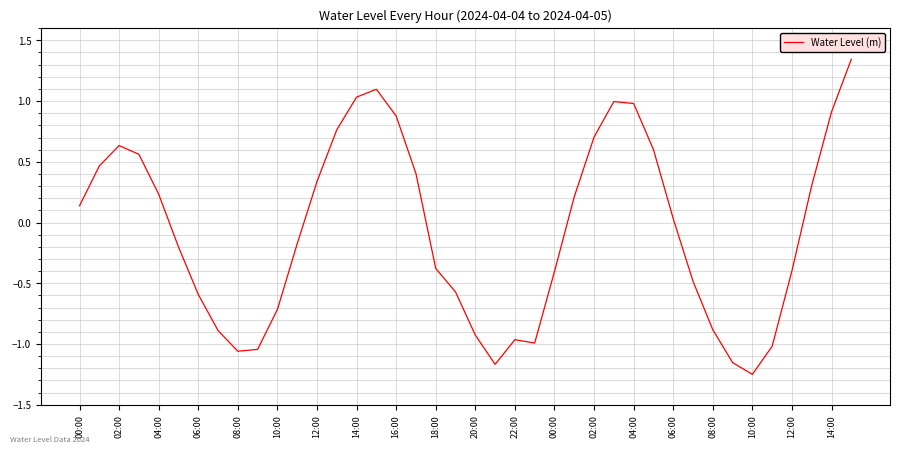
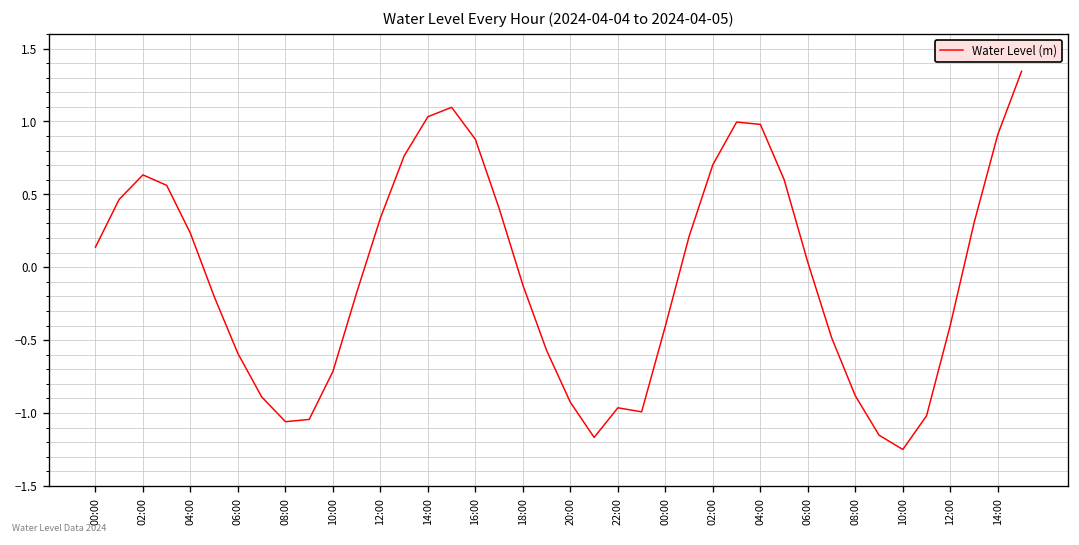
  {
    "16:00": 0.88,
-   "18:00": -0.38,
+   "18:00": -0.12,
    "20:00": -0.93,
    "22:00": -0.96
  }
